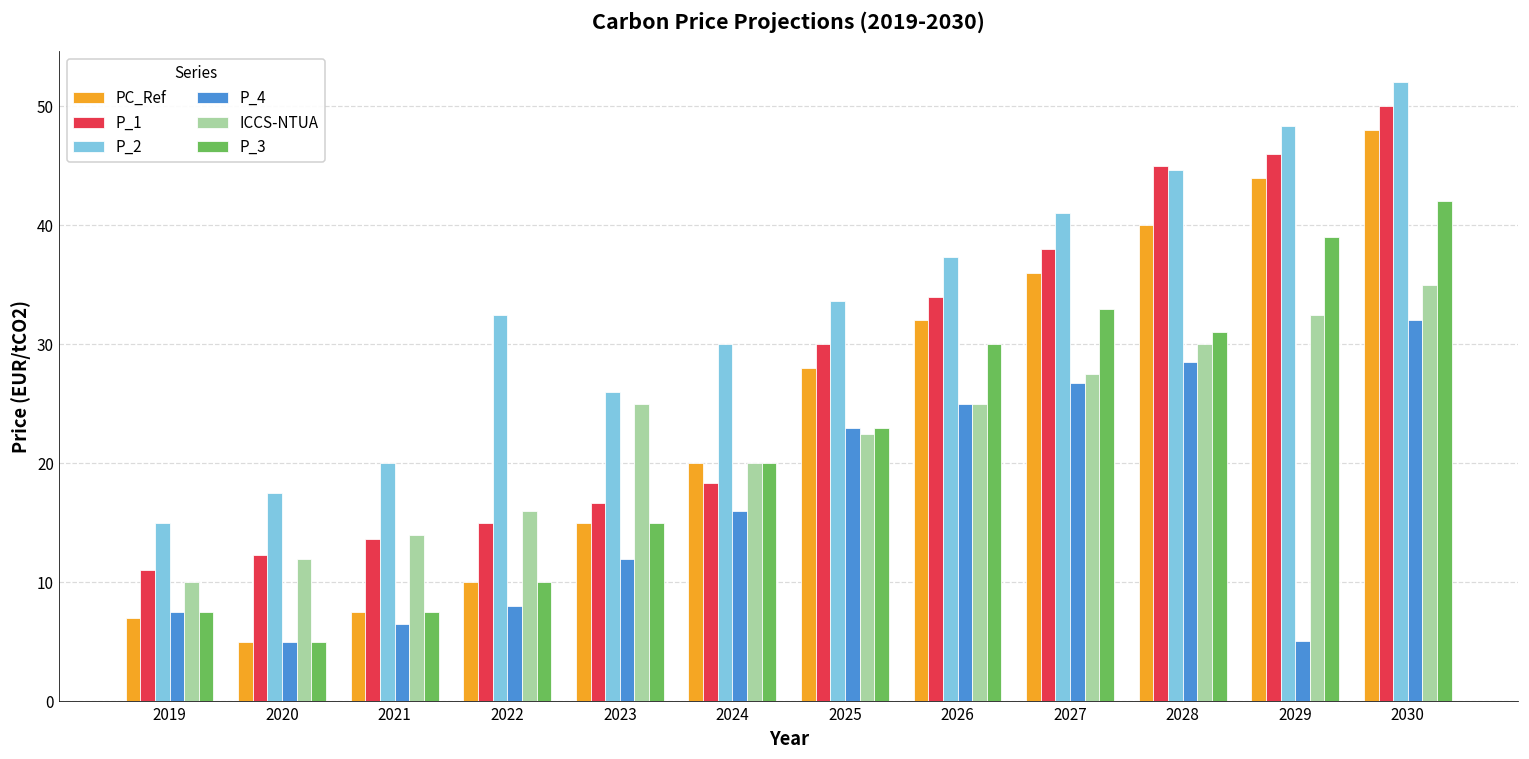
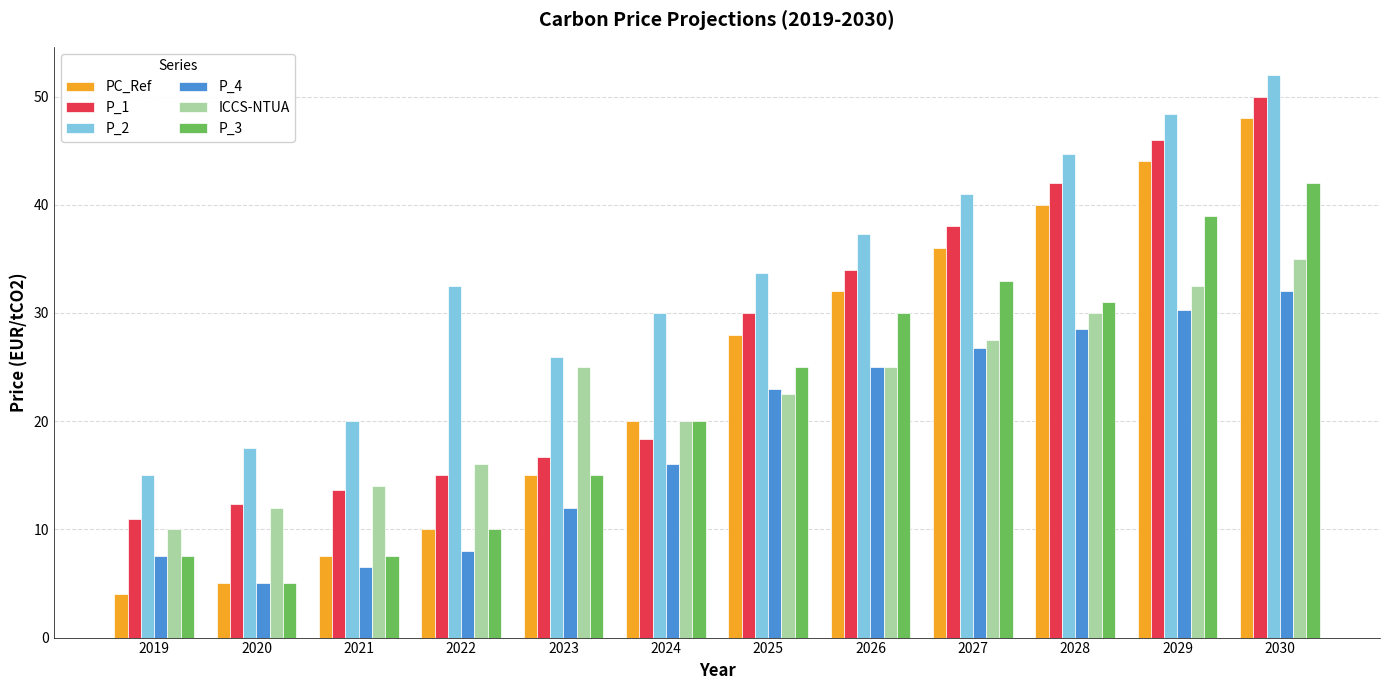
  {
    "PC_Ref": {
-     "2019": 7,
+     "2019": 4,
      "2020": 5,
      "2021": 7.5,
      "2022": 10,
      "2023": 15,
      "2024": 20,
      "2025": 28,
      "2026": 32,
      "2027": 36,
      "2028": 40,
      "2029": 44,
      "2030": 48
    },
    "P_1": {
      "2019": 11,
      "2020": 12.3,
      "2021": 13.6,
      "2022": 15,
      "2023": 16.7,
      "2024": 18.3,
      "2025": 30,
      "2026": 34,
      "2027": 38,
-     "2028": 45,
+     "2028": 42,
      "2029": 46,
      "2030": 50
    },
    "P_2": {
      "2019": 15.0,
      "2020": 17.5,
      "2021": 20.0,
      "2022": 32.5,
      "2023": 26.0,
      "2024": 30.0,
      "2025": 33.7,
      "2026": 37.3,
      "2027": 41.0,
      "2028": 44.7,
      "2029": 48.4,
      "2030": 52.0
    },
    "P_4": {
      "2019": 7.5,
      "2020": 5.0,
      "2021": 6.5,
      "2022": 8.0,
      "2023": 12.0,
      "2024": 16.0,
      "2025": 23.0,
      "2026": 25.0,
      "2027": 26.8,
      "2028": 28.5,
-     "2029": 5.1,
+     "2029": 30.3,
      "2030": 32.0
    },
    "ICCS-NTUA": {
      "2019": 10.0,
      "2020": 12.0,
      "2021": 14.0,
      "2022": 16.0,
      "2023": 25.0,
      "2024": 20.0,
      "2025": 22.5,
      "2026": 25.0,
      "2027": 27.5,
      "2028": 30.0,
      "2029": 32.5,
      "2030": 35.0
    },
    "P_3": {
      "2019": 7.5,
      "2020": 5,
      "2021": 7.5,
      "2022": 10,
      "2023": 15,
      "2024": 20,
-     "2025": 23,
+     "2025": 25,
      "2026": 30,
      "2027": 33,
      "2028": 31,
      "2029": 39,
      "2030": 42
    }
  }
